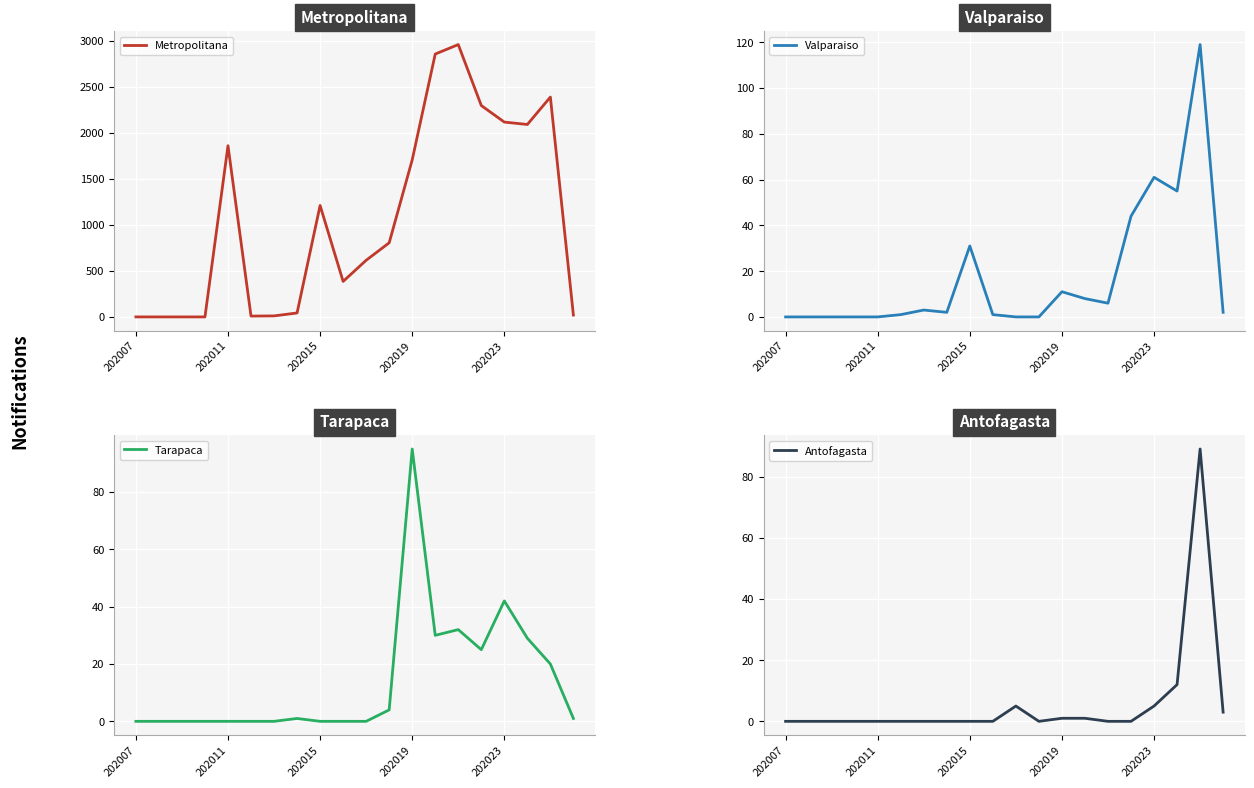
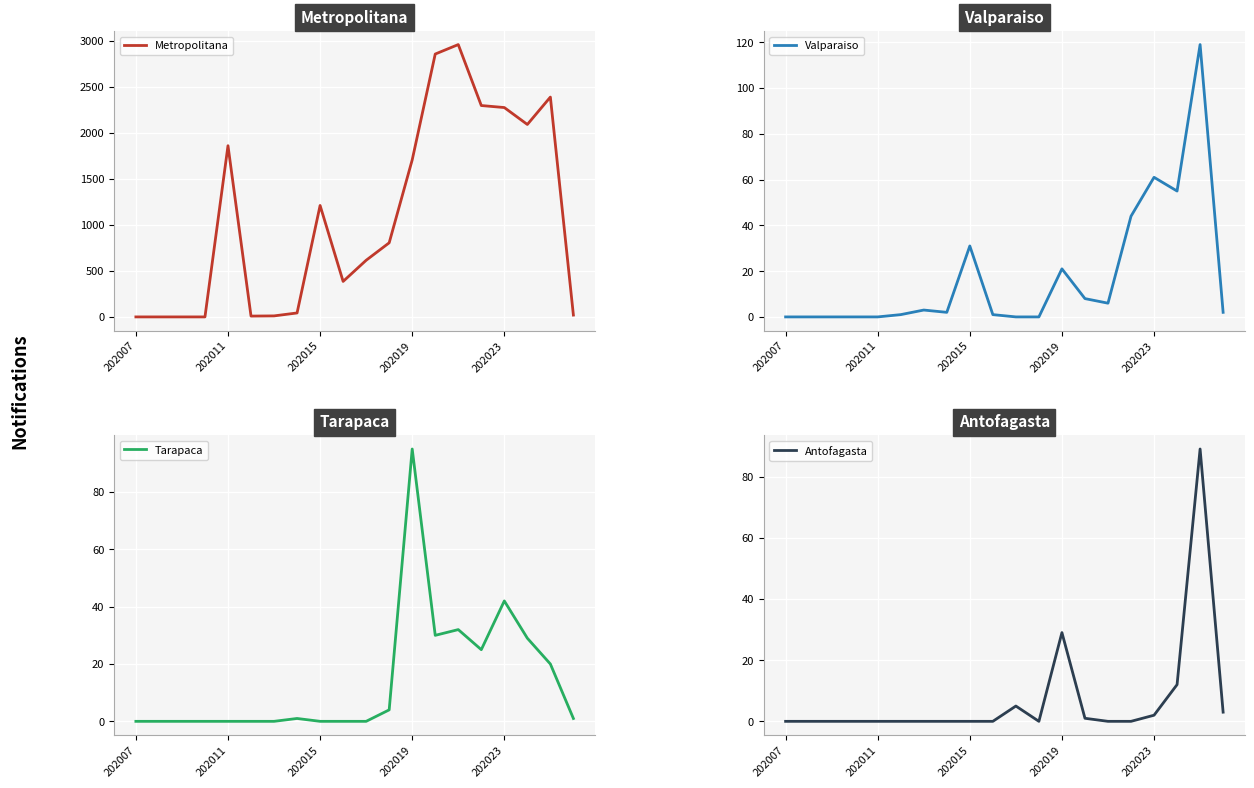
  {
    "Metropolitana": {
      "202007": 0,
      "202011": 1900,
      "202015": 1200,
      "202019": 1700,
-     "202023": 2100
+     "202023": 2300
    },
    "Valparaiso": {
      "202007": 0,
      "202011": 0,
      "202015": 31,
-     "202019": 11,
+     "202019": 21,
      "202023": 61
    },
    "Tarapaca": {
      "202007": 0,
      "202011": 0,
      "202015": 0,
      "202019": 95,
      "202023": 42
    },
    "Antofagasta": {
      "202007": 0,
      "202011": 0,
      "202015": 0,
-     "202019": 1,
-     "202023": 5
+     "202019": 29,
+     "202023": 2
    }
  }
